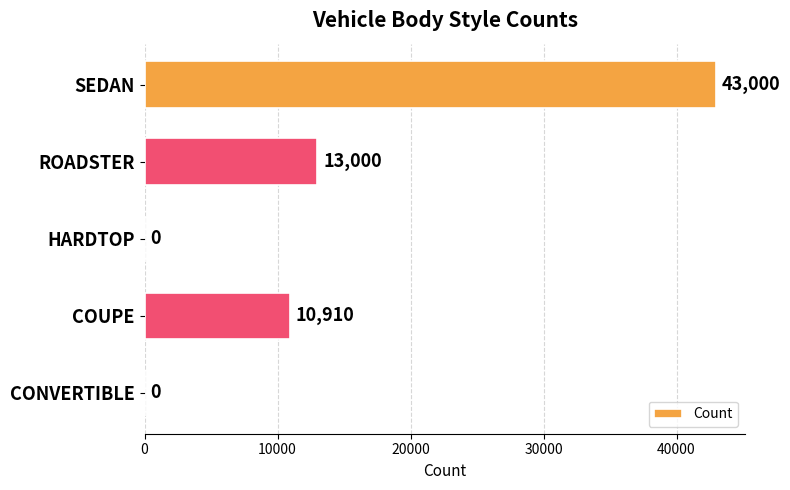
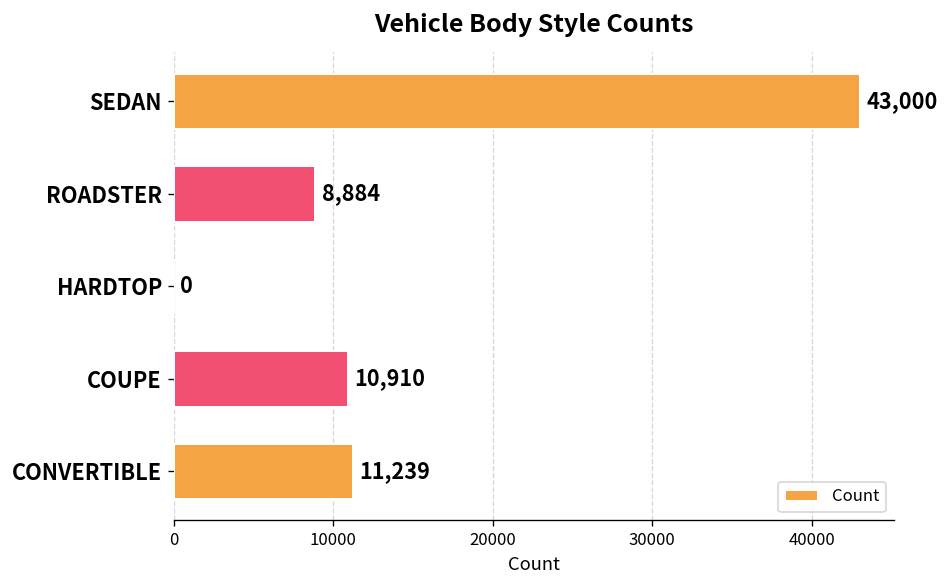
  {
    "SEDAN": "43,000",
-   "ROADSTER": "13,000",
+   "ROADSTER": "8,884",
    "HARDTOP": "0",
    "COUPE": "10,910",
-   "CONVERTIBLE": "0"
+   "CONVERTIBLE": "11,239"
  }
